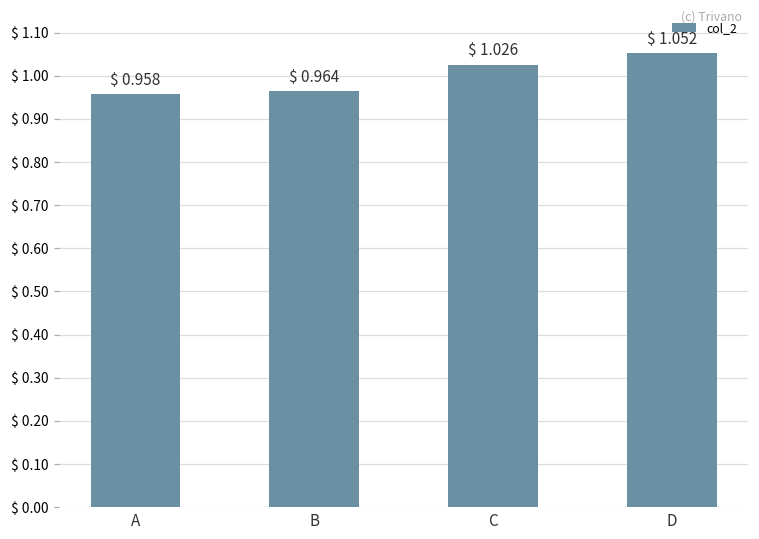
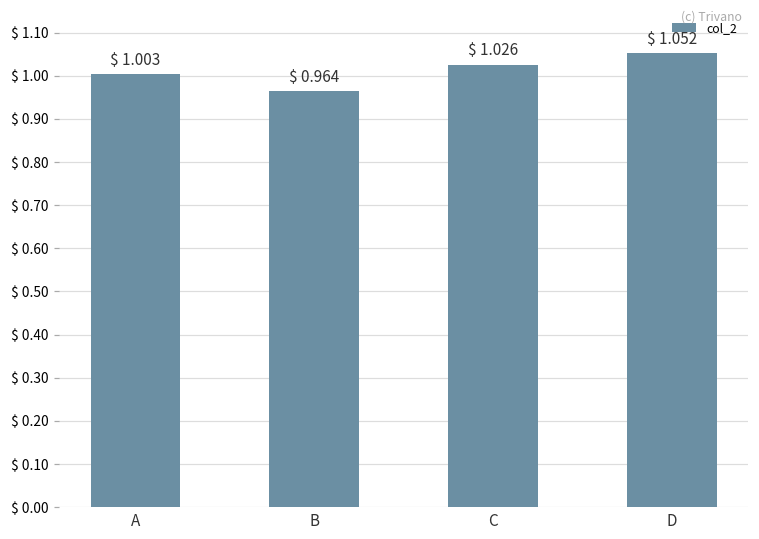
  {
-   "A": 0.958,
+   "A": 1.003,
    "B": 0.964,
    "C": 1.026,
    "D": 1.052
  }
